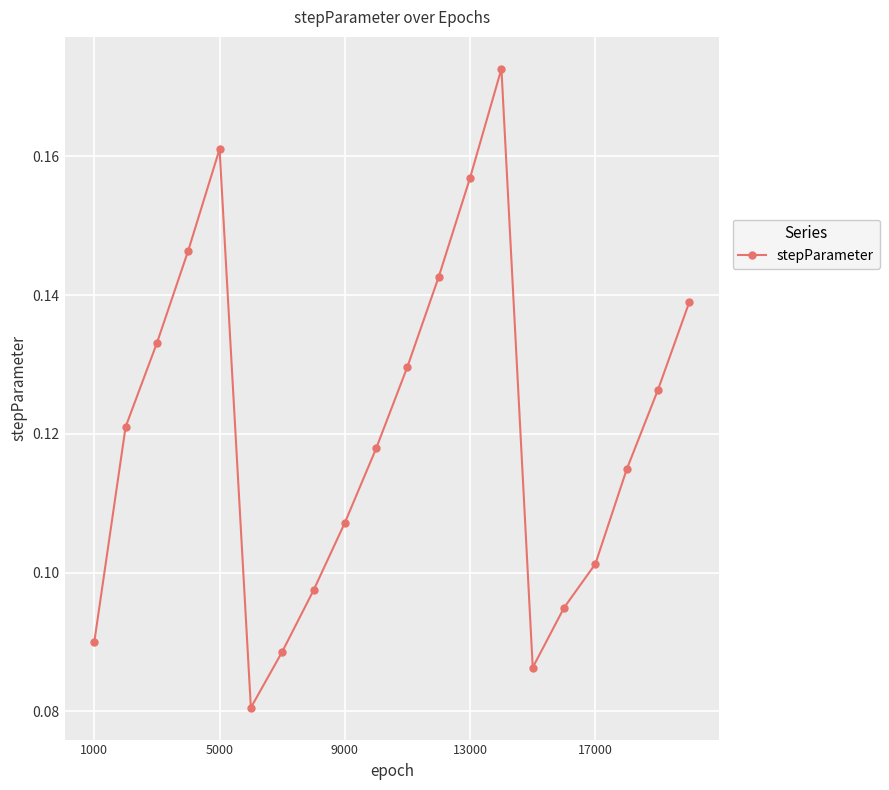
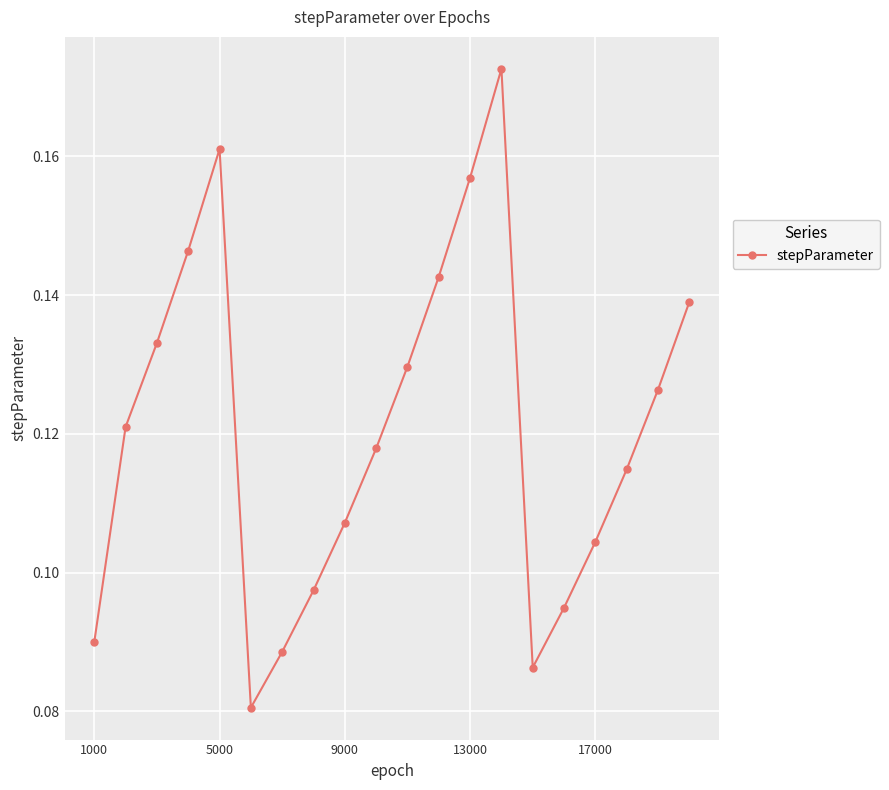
  {
    "1000": 0.090,
    "5000": 0.161,
    "9000": 0.107,
    "13000": 0.157,
-   "17000": 0.101
+   "17000": 0.104
  }
